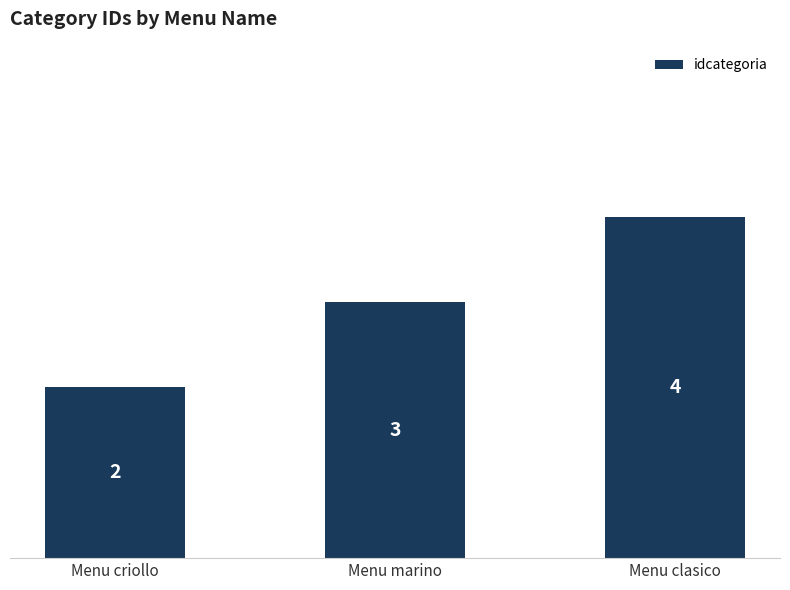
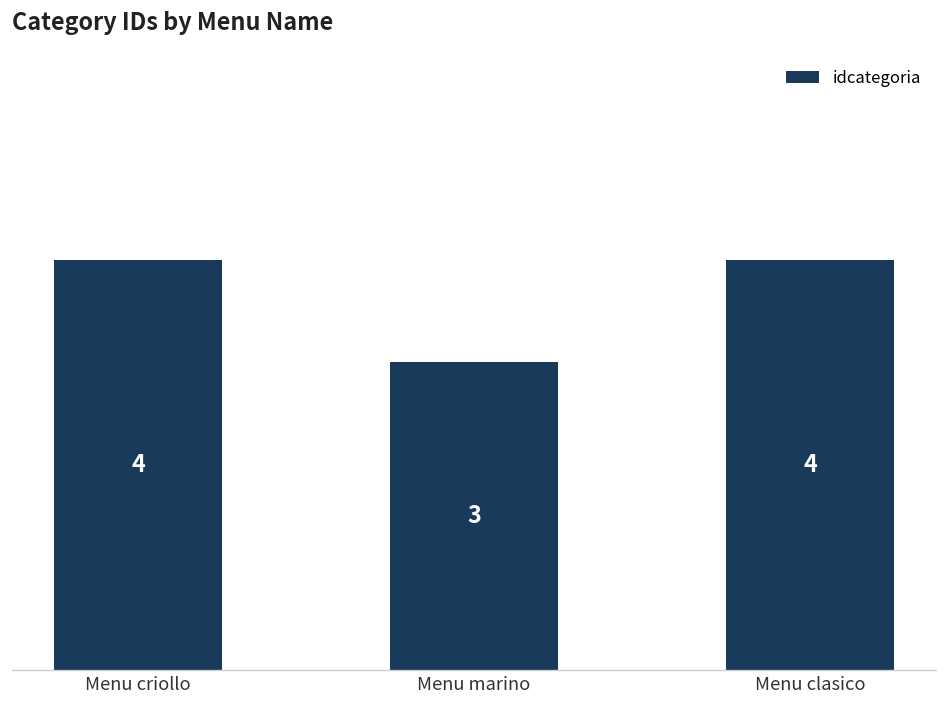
  {
-   "Menu criollo": 2,
+   "Menu criollo": 4,
    "Menu marino": 3,
    "Menu clasico": 4
  }
